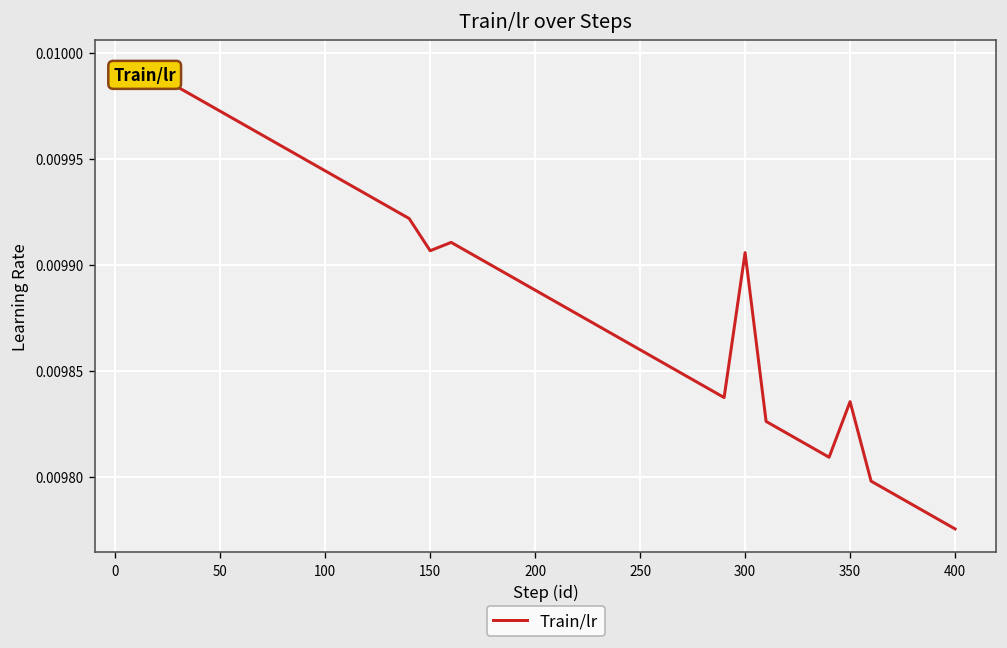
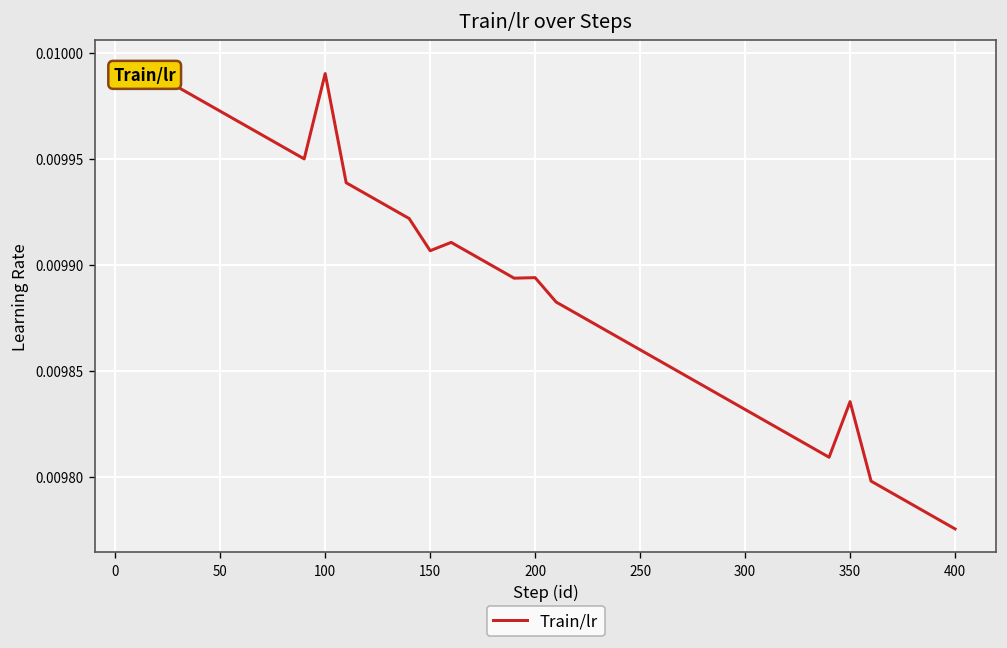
  {
    "50": 0.009972,
-   "100": 0.009944,
+   "100": 0.009990,
    "150": 0.009907,
-   "200": 0.009888,
+   "200": 0.009894,
    "250": 0.009860,
-   "300": 0.009906,
+   "300": 0.009832,
    "350": 0.009835,
    "400": 0.009775
  }
